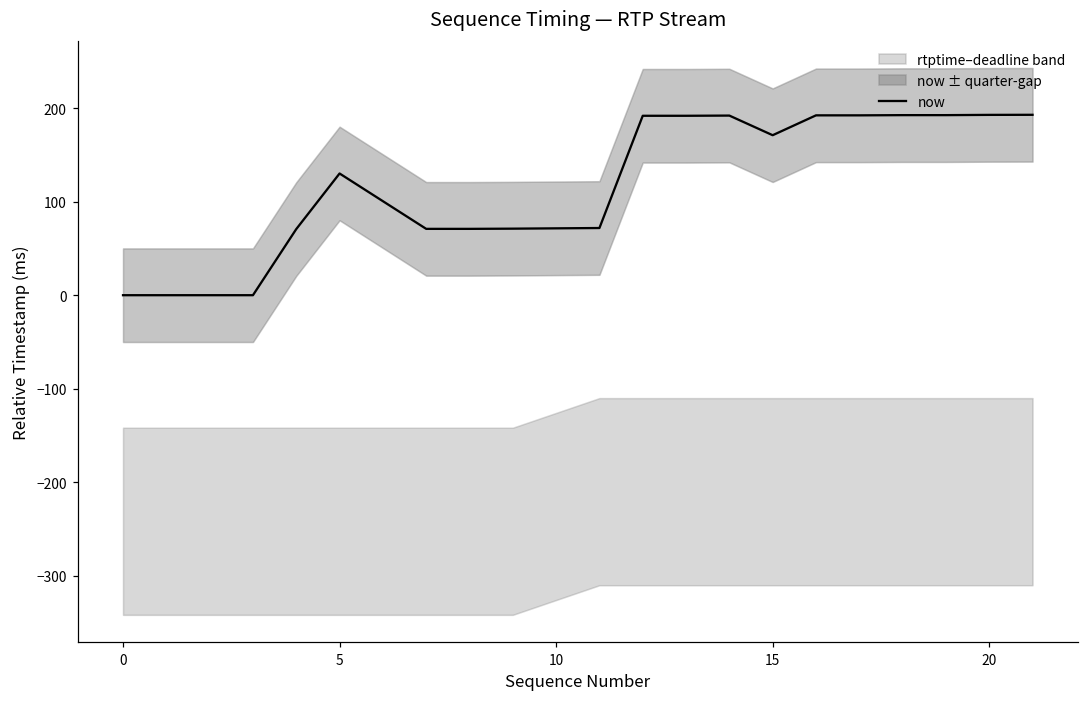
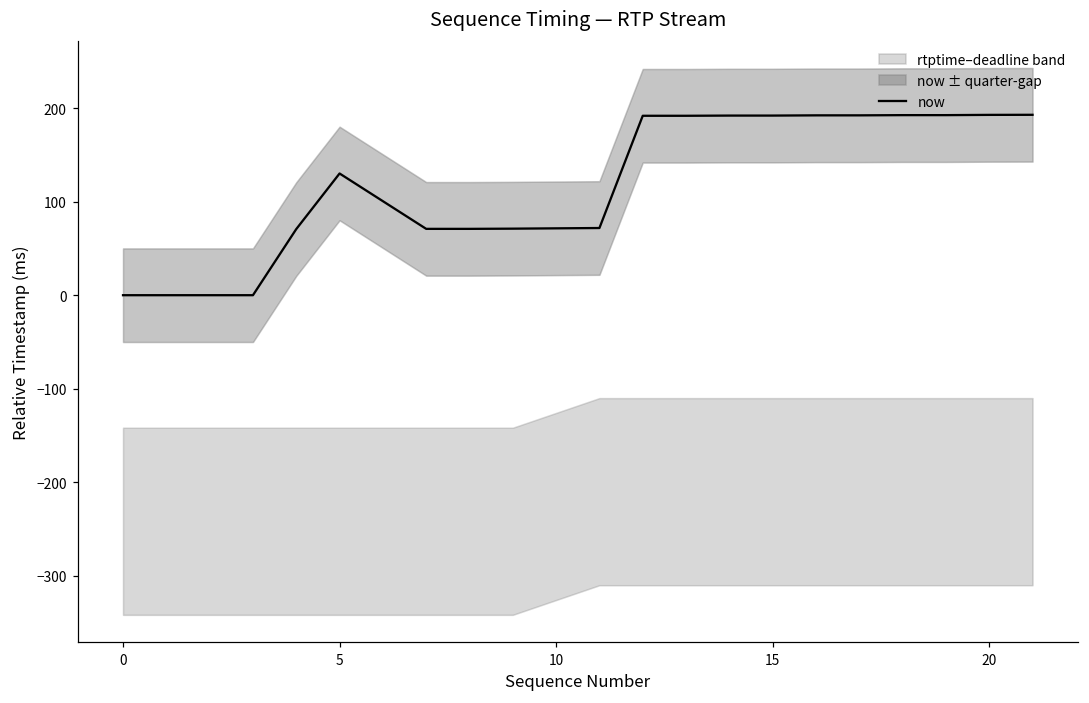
  {
    "now": {
      "0": 0,
      "5": 130,
-     "15": 170,
+     "15": 190,
      "20": 190
    }
  }
